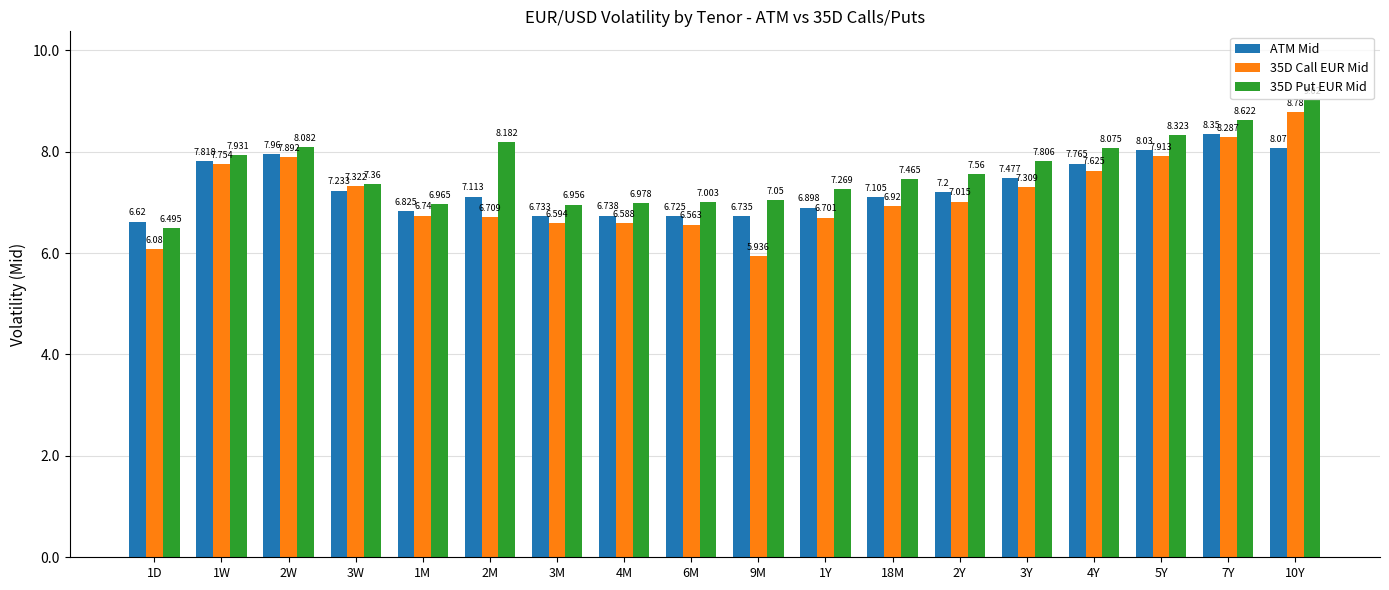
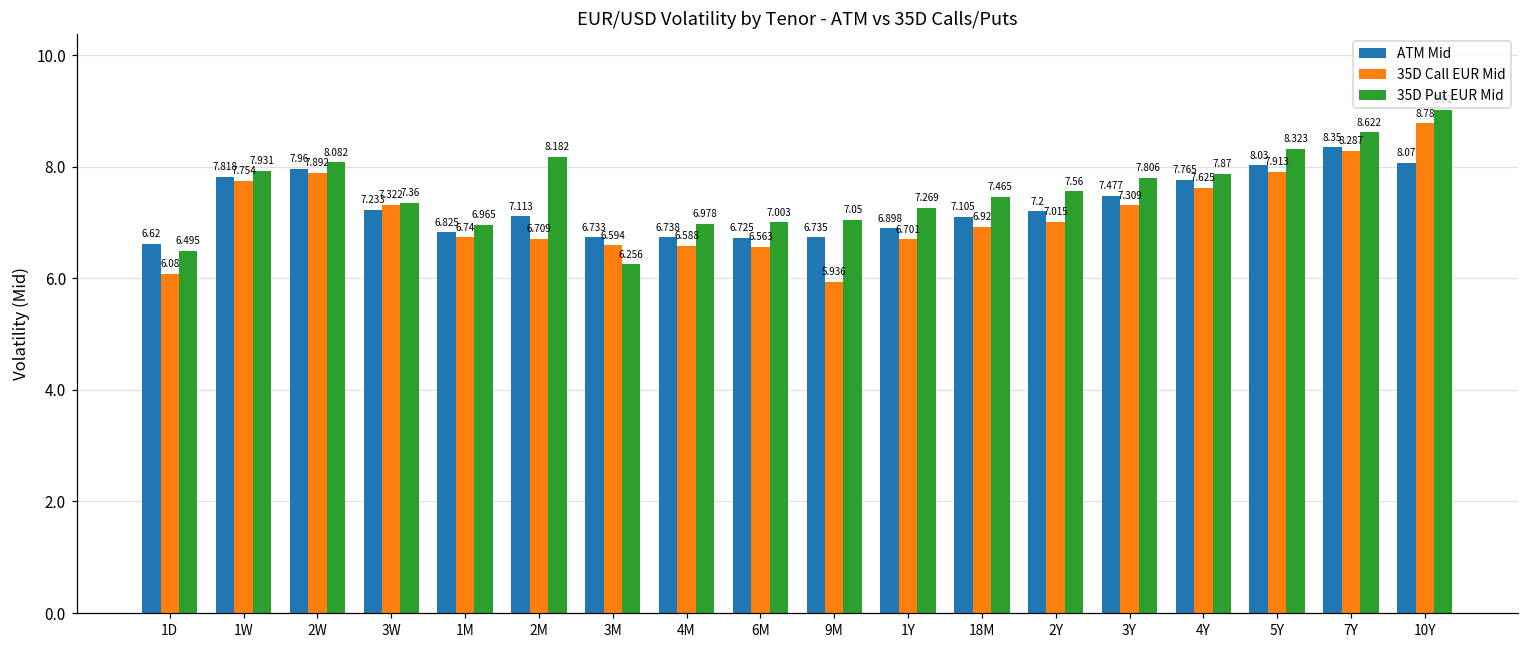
  {
    "ATM Mid": {
      "1D": 6.62,
      "2W": 7.96,
      "3W": 7.233,
      "1M": 6.825,
      "2M": 7.113,
      "3M": 6.733,
      "4M": 6.738,
      "6M": 6.725,
      "9M": 6.735,
      "1Y": 6.898,
      "18M": 7.105,
      "2Y": 7.2,
      "3Y": 7.477,
      "4Y": 7.765,
      "5Y": 8.03,
      "7Y": 8.35,
      "10Y": 8.07
    },
    "35D Call EUR Mid": {
      "1D": 6.08,
      "2W": 7.892,
      "3W": 7.322,
      "1M": 6.74,
      "2M": 6.709,
      "3M": 6.594,
      "4M": 6.588,
      "6M": 6.563,
      "9M": 5.936,
      "1Y": 6.701,
      "18M": 6.92,
      "2Y": 7.015,
      "3Y": 7.309,
      "4Y": 7.625,
      "5Y": 7.913,
      "7Y": 8.287
    },
    "35D Put EUR Mid": {
      "1D": 6.495,
      "1W": 7.931,
      "2W": 8.082,
      "1M": 6.965,
      "2M": 8.182,
-     "3M": 6.956,
+     "3M": 6.256,
      "4M": 6.978,
      "6M": 7.003,
      "9M": 7.05,
      "1Y": 7.269,
      "18M": 7.465,
      "2Y": 7.56,
      "3Y": 7.806,
-     "4Y": 8.075,
+     "4Y": 7.87,
      "5Y": 8.323,
      "7Y": 8.622
    }
  }
